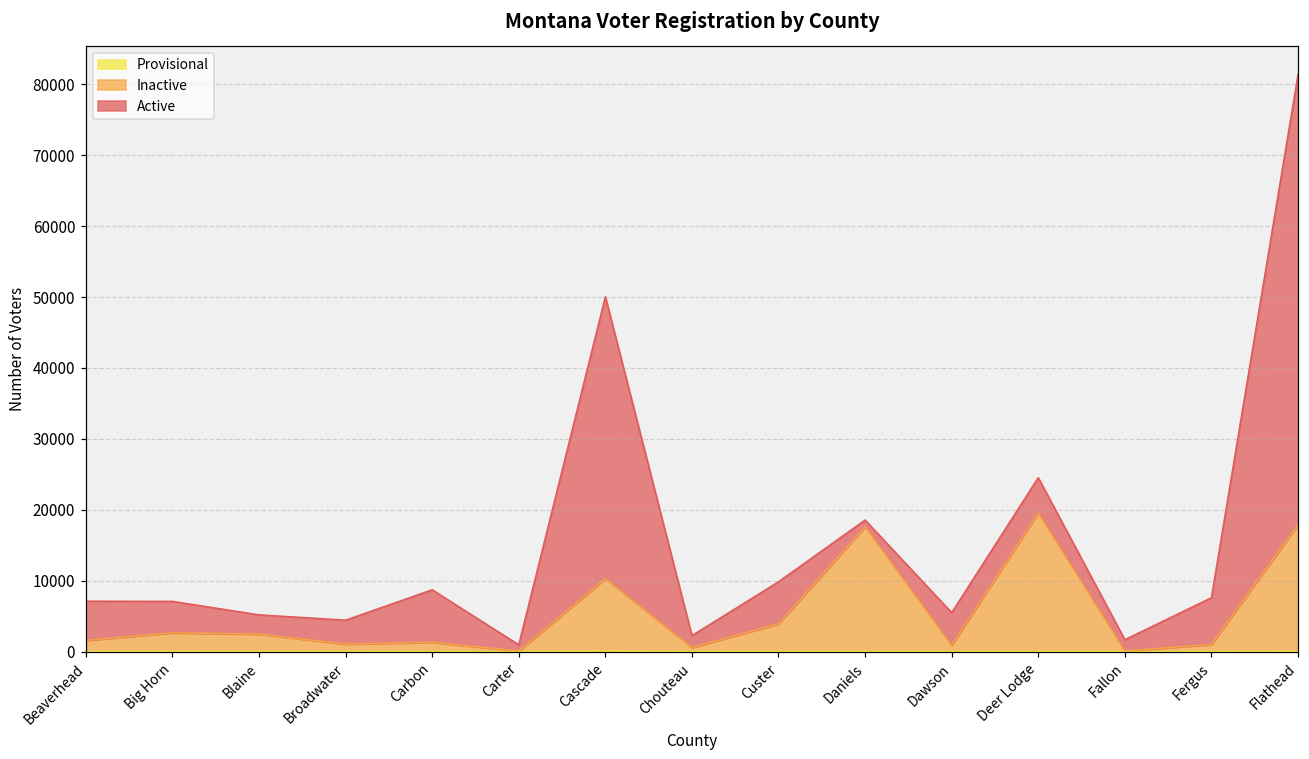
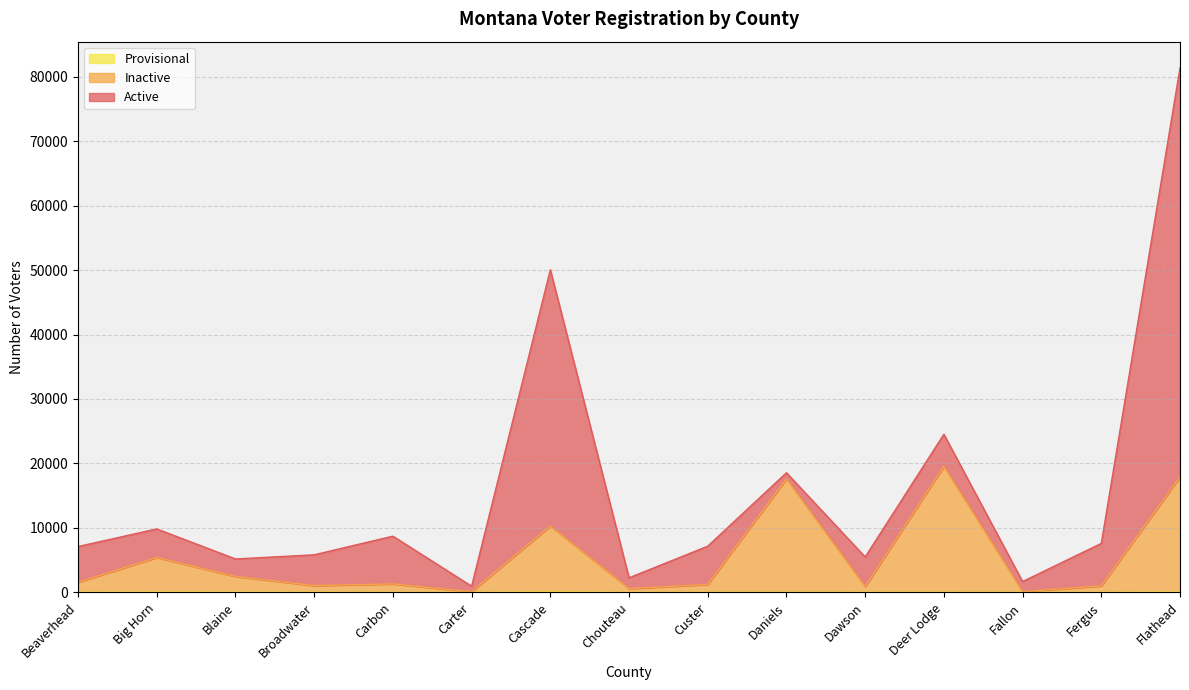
  {
    "Provisional": {
      "Beaverhead": 0,
      "Big Horn": 0,
      "Blaine": 0,
      "Broadwater": 0,
      "Carbon": 0,
      "Cascade": 0,
      "Chouteau": 0,
      "Custer": 0,
      "Daniels": 0,
      "Dawson": 0,
      "Deer Lodge": 0,
      "Fergus": 0,
      "Flathead": 0
    },
    "Inactive": {
      "Beaverhead": 2000,
-     "Big Horn": 3000,
+     "Big Horn": 5000,
      "Blaine": 2000,
      "Broadwater": 1000,
      "Carbon": 1000,
      "Cascade": 10000,
      "Chouteau": 1000,
-     "Custer": 4000,
+     "Custer": 1000,
      "Daniels": 18000,
      "Dawson": 1000,
      "Deer Lodge": 20000,
      "Fergus": 1000,
      "Flathead": 18000
    },
    "Active": {
      "Beaverhead": 6000,
      "Big Horn": 4000,
      "Blaine": 3000,
-     "Broadwater": 3000,
+     "Broadwater": 5000,
      "Carbon": 7000,
      "Carter": 1000,
      "Cascade": 40000,
      "Chouteau": 2000,
      "Custer": 6000,
      "Daniels": 1000,
      "Dawson": 5000,
      "Deer Lodge": 5000,
      "Fallon": 2000,
      "Fergus": 7000,
      "Flathead": 63000
    }
  }
